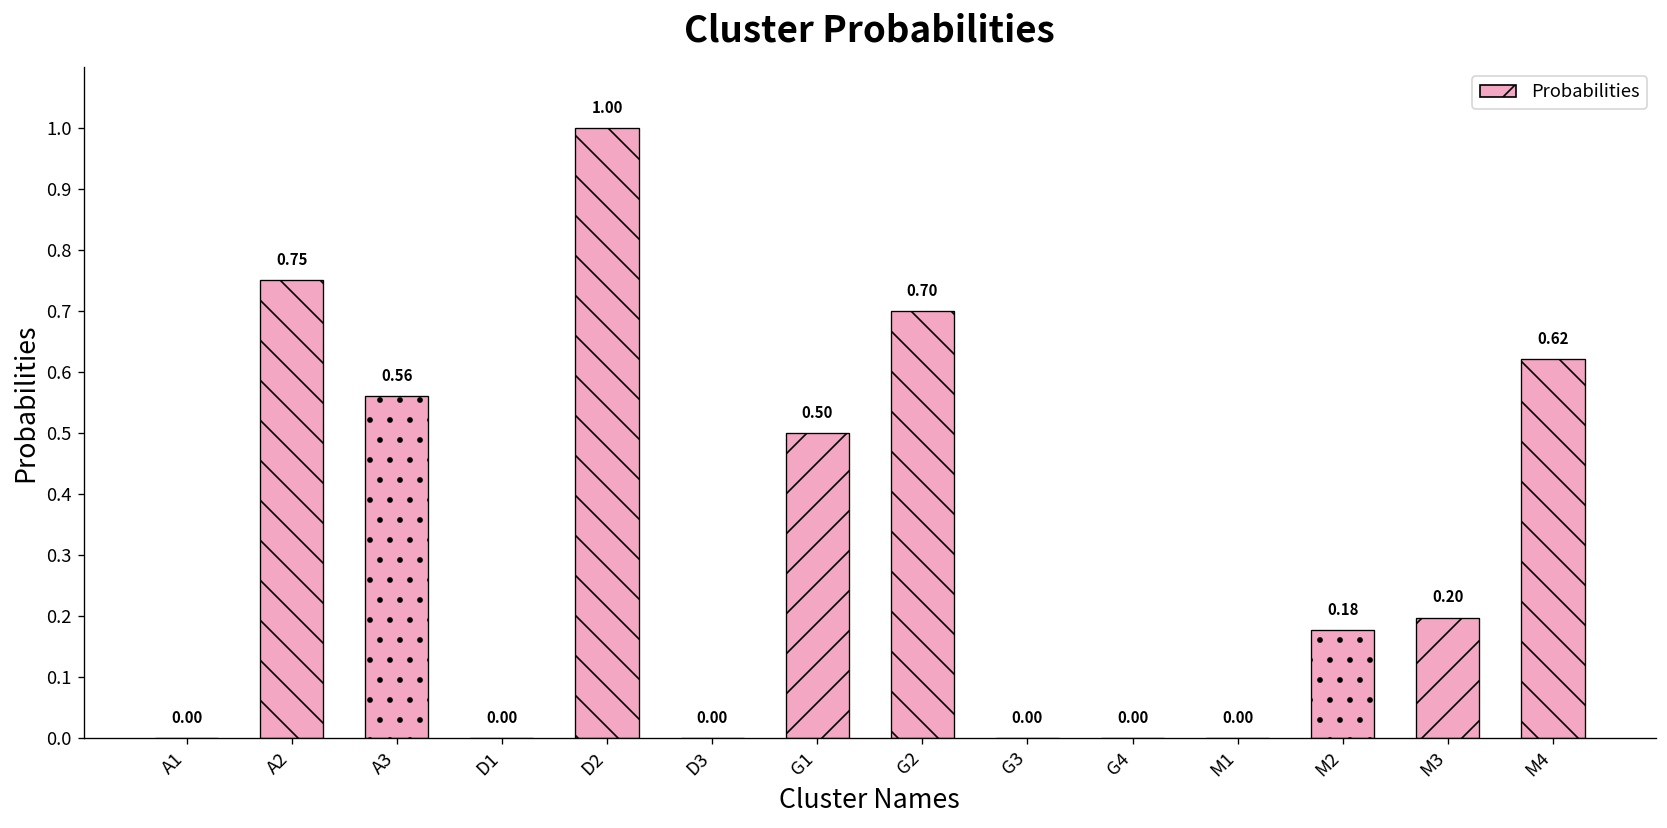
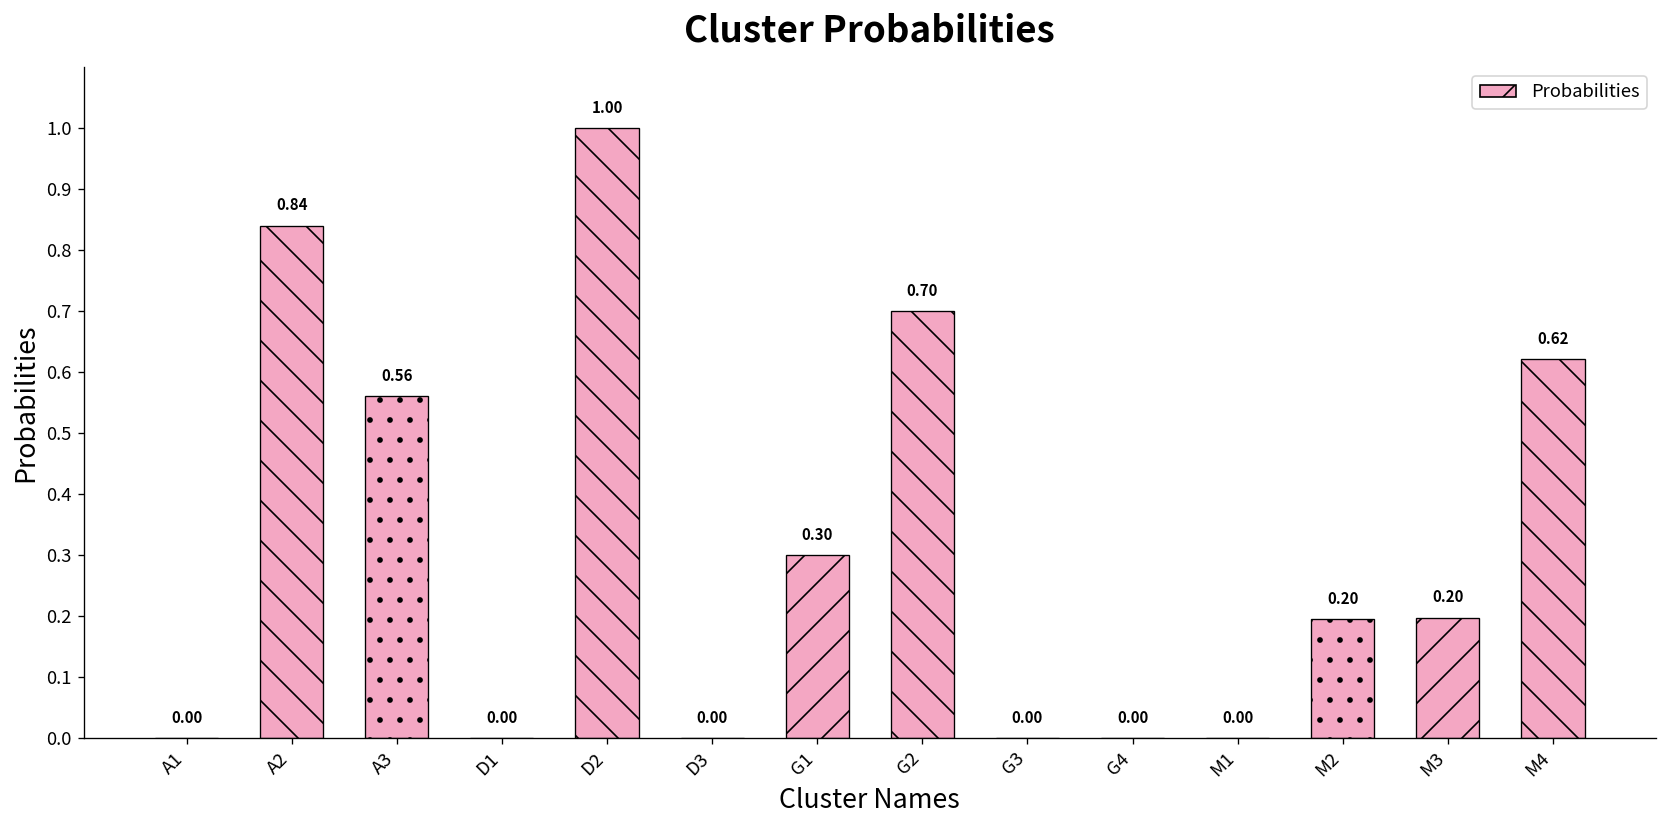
  {
    "A1": 0.00,
-   "A2": 0.75,
+   "A2": 0.84,
    "A3": 0.56,
    "D1": 0.00,
    "D2": 1.00,
    "D3": 0.00,
-   "G1": 0.50,
+   "G1": 0.30,
    "G2": 0.70,
    "G3": 0.00,
    "G4": 0.00,
    "M1": 0.00,
-   "M2": 0.18,
+   "M2": 0.20,
    "M3": 0.20,
    "M4": 0.62
  }
